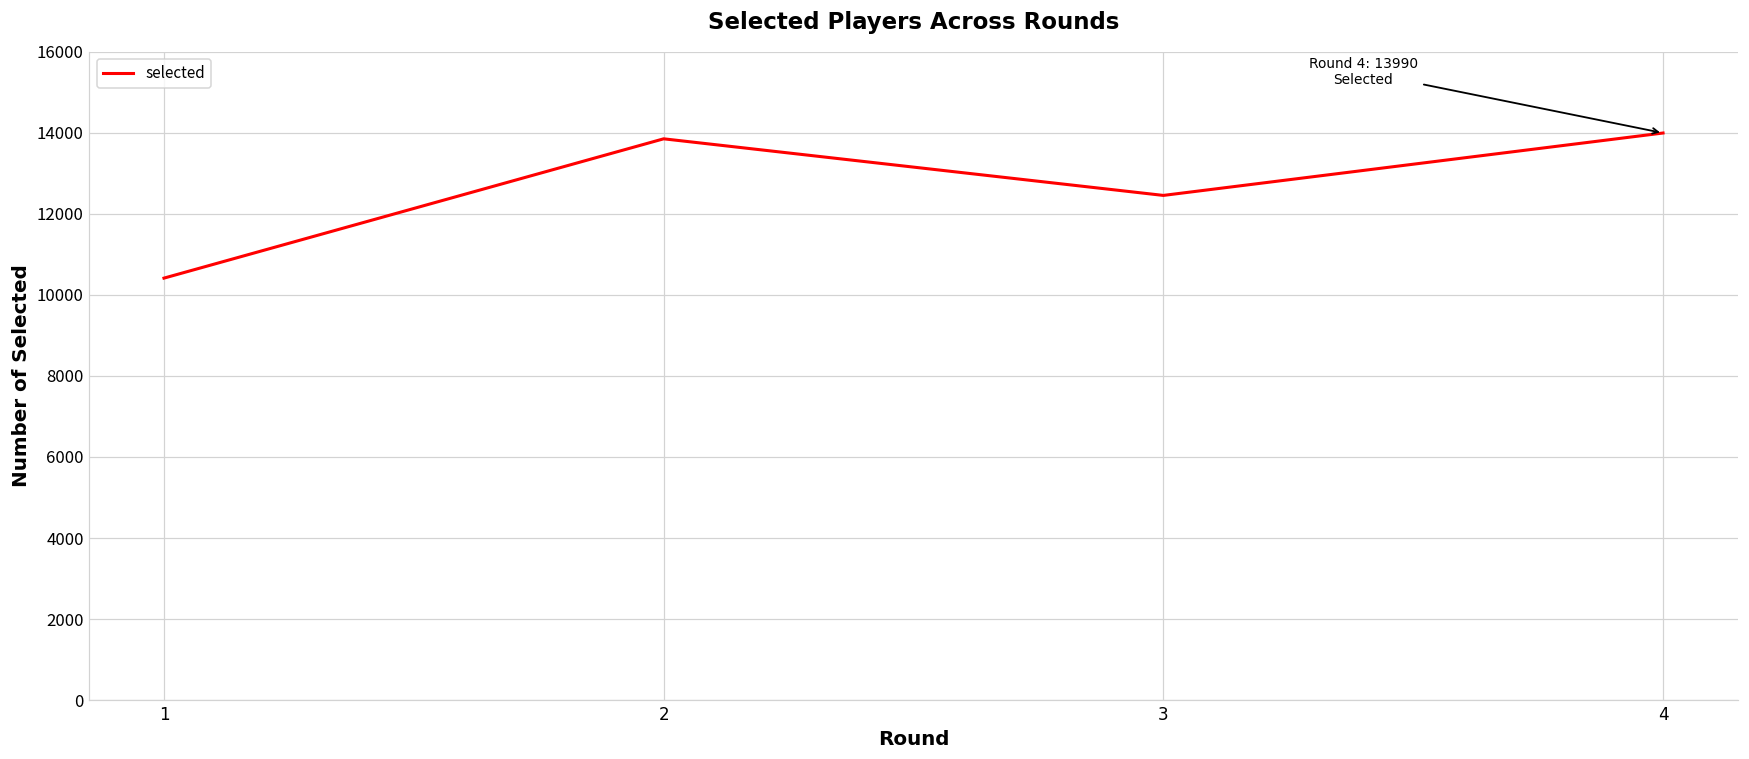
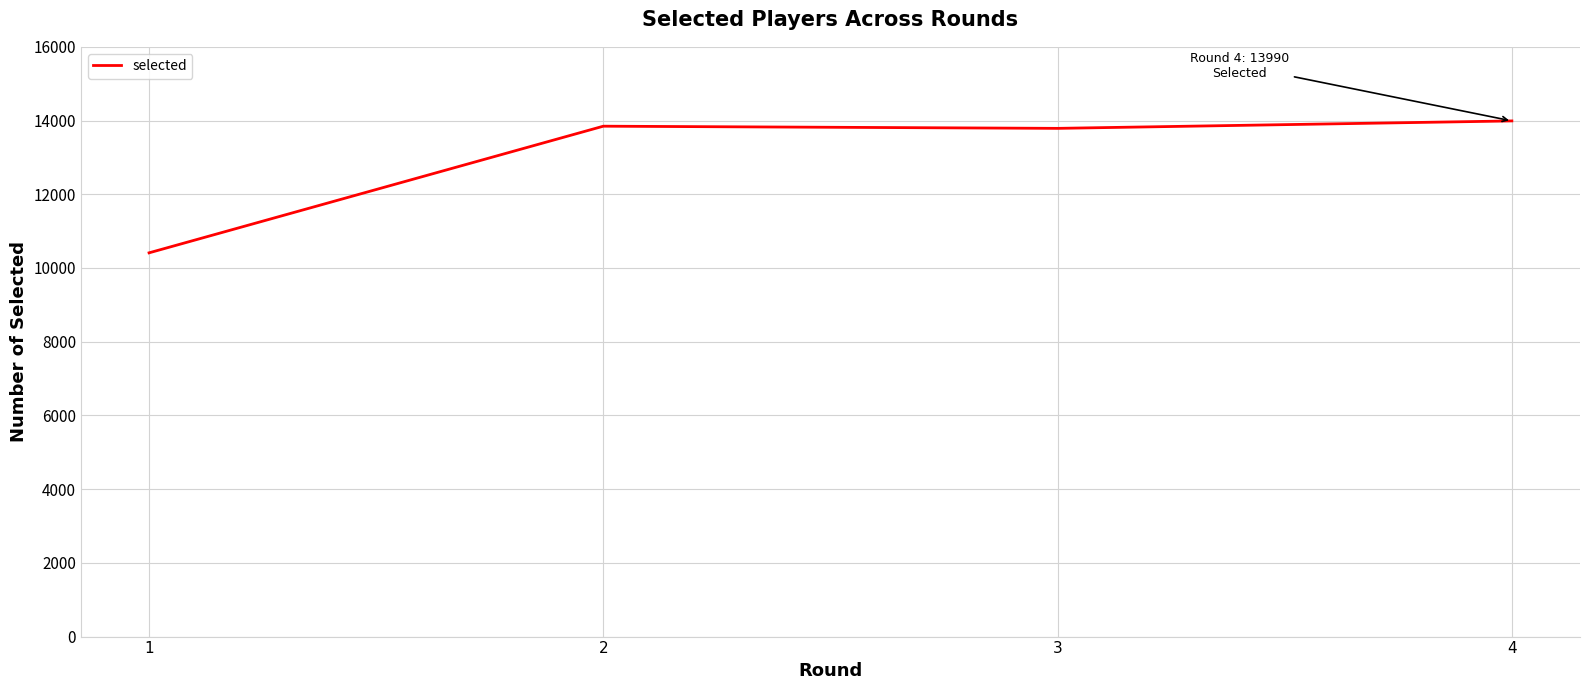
  {
    "1": 10400,
    "2": 13800,
-   "3": 12500
+   "3": 13800
  }
